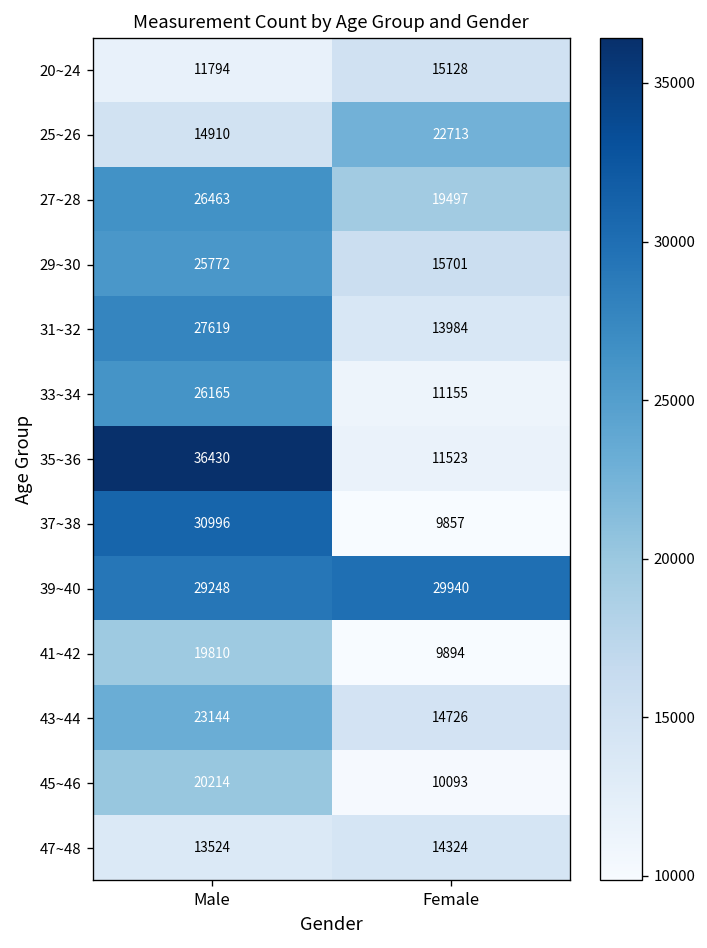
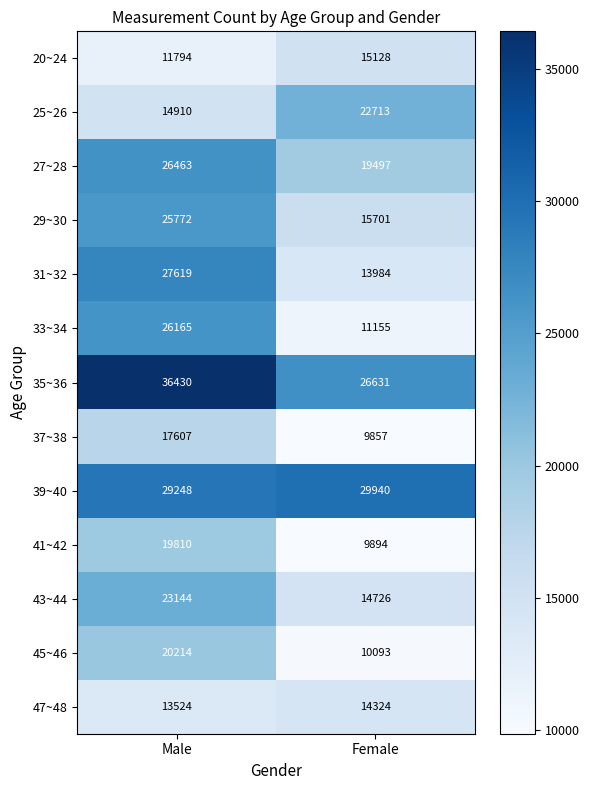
  {
    "20~24": {
      "Male": 11794,
      "Female": 15128
    },
    "25~26": {
      "Male": 14910,
      "Female": 22713
    },
    "27~28": {
      "Male": 26463,
      "Female": 19497
    },
    "29~30": {
      "Male": 25772,
      "Female": 15701
    },
    "31~32": {
      "Male": 27619,
      "Female": 13984
    },
    "33~34": {
      "Male": 26165,
      "Female": 11155
    },
    "35~36": {
      "Male": 36430,
-     "Female": 11523
+     "Female": 26631
    },
    "37~38": {
-     "Male": 30996,
+     "Male": 17607,
      "Female": 9857
    },
    "39~40": {
      "Male": 29248,
      "Female": 29940
    },
    "41~42": {
      "Male": 19810,
      "Female": 9894
    },
    "43~44": {
      "Male": 23144,
      "Female": 14726
    },
    "45~46": {
      "Male": 20214,
      "Female": 10093
    },
    "47~48": {
      "Male": 13524,
      "Female": 14324
    }
  }
